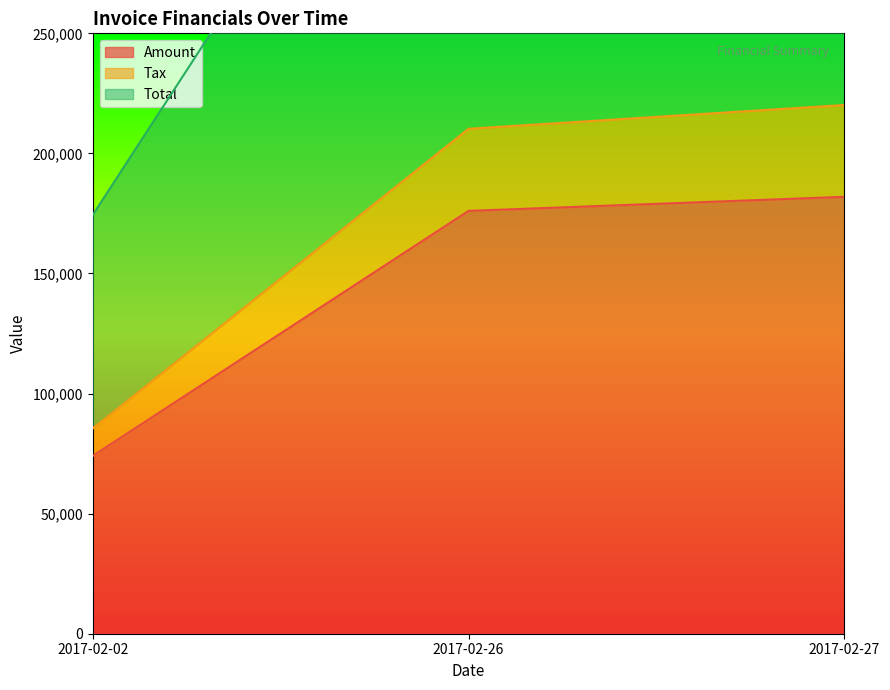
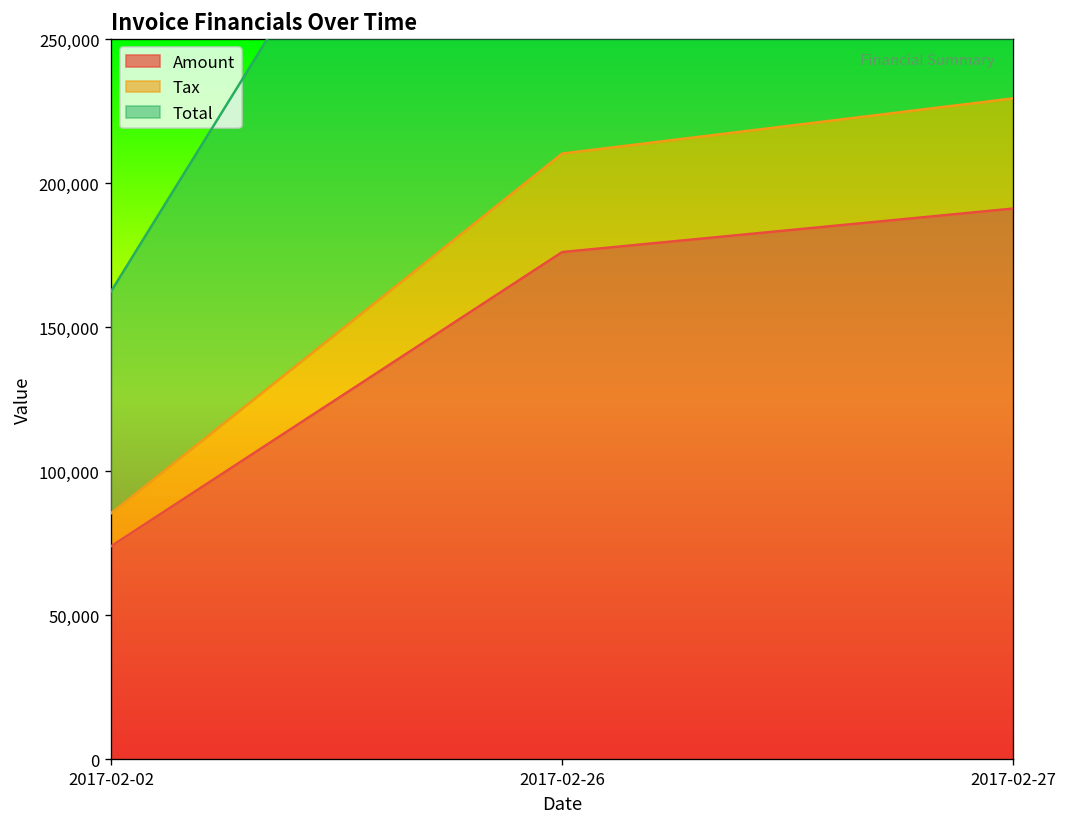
  {
    "Amount": {
      "2017-02-02": "74,000",
      "2017-02-26": "176,000",
-     "2017-02-27": "182,000"
+     "2017-02-27": "191,000"
    },
    "Tax": {
      "2017-02-02": "11,000",
      "2017-02-26": "34,000",
      "2017-02-27": "38,000"
    },
    "Total": {
-     "2017-02-02": "89,000"
+     "2017-02-02": "77,000"
    }
  }
